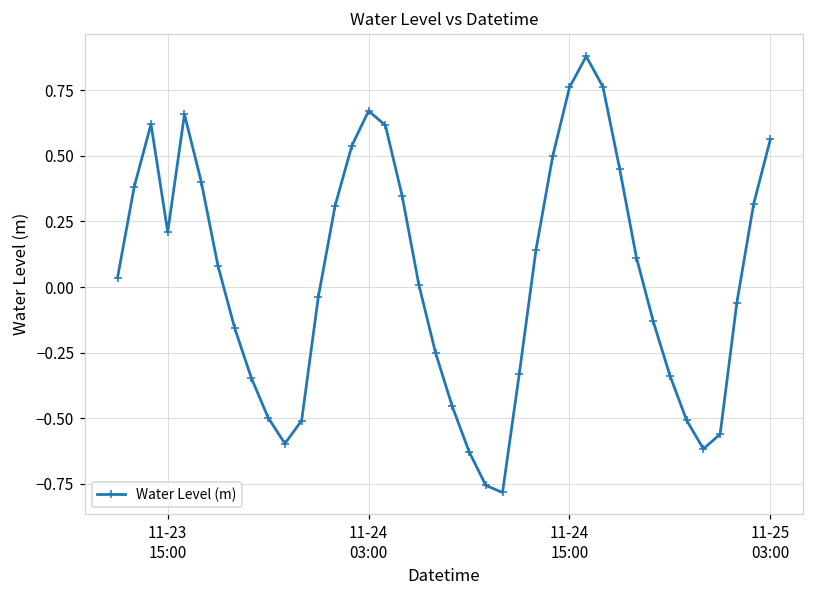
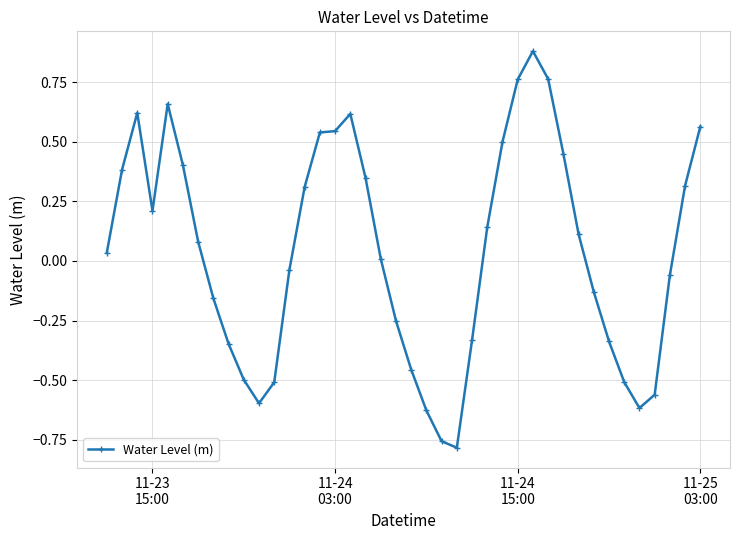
  {
    "11-23 15:00": 0.21,
-   "11-24 03:00": 0.67,
+   "11-24 03:00": 0.54,
    "11-24 15:00": 0.76,
    "11-25 03:00": 0.56
  }
